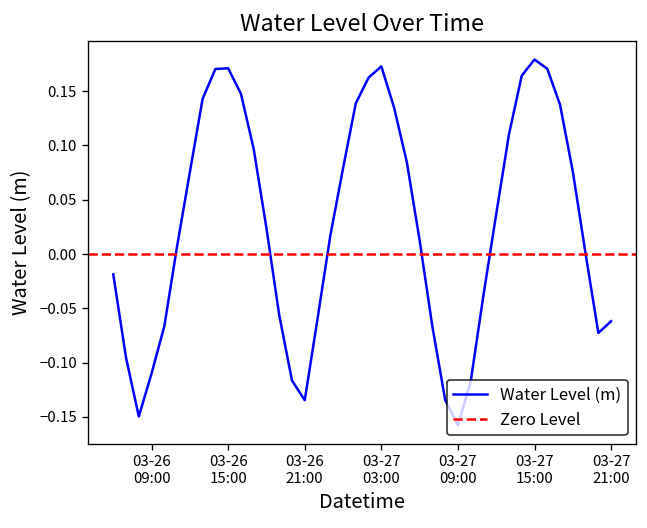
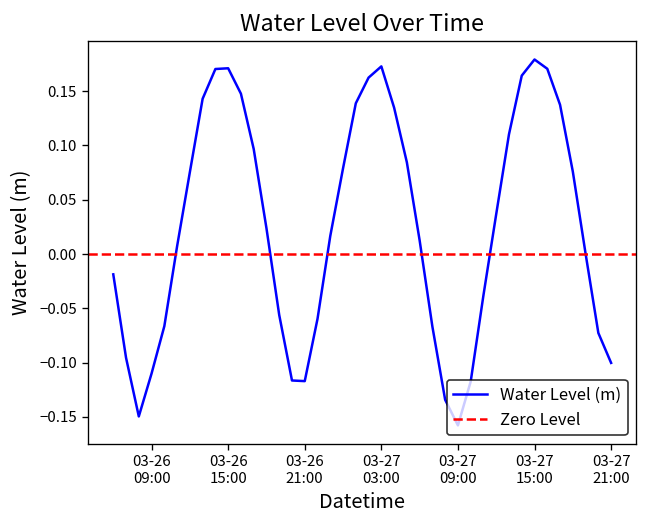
  {
    "03-26 09:00": -0.11,
    "03-26 15:00": 0.17,
-   "03-26 21:00": -0.13,
+   "03-26 21:00": -0.12,
    "03-27 03:00": 0.17,
    "03-27 15:00": 0.18,
-   "03-27 21:00": -0.06
+   "03-27 21:00": -0.10
  }
